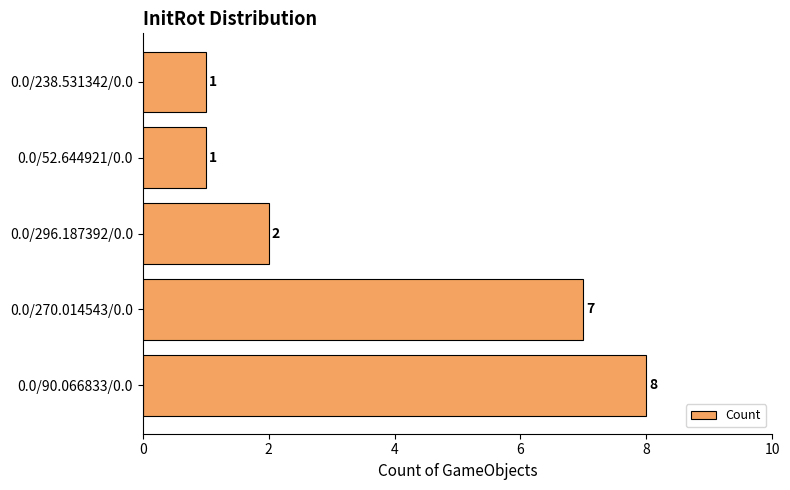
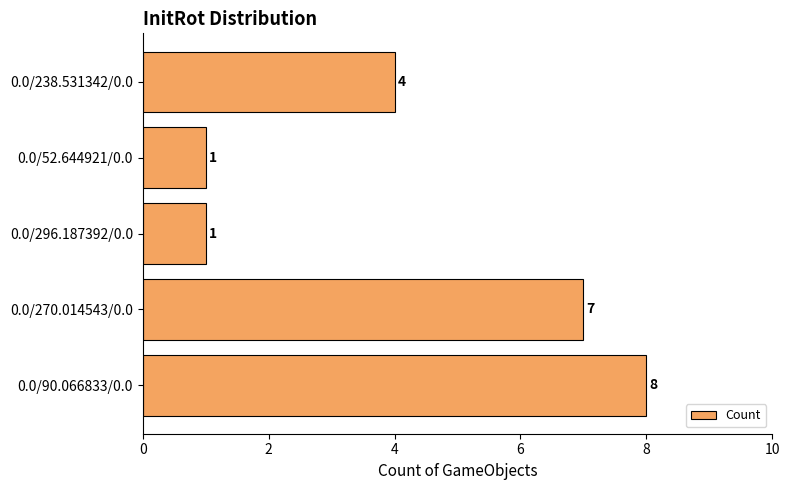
  {
-   "0.0/238.531342/0.0": 1,
+   "0.0/238.531342/0.0": 4,
    "0.0/52.644921/0.0": 1,
-   "0.0/296.187392/0.0": 2,
+   "0.0/296.187392/0.0": 1,
    "0.0/270.014543/0.0": 7,
    "0.0/90.066833/0.0": 8
  }
